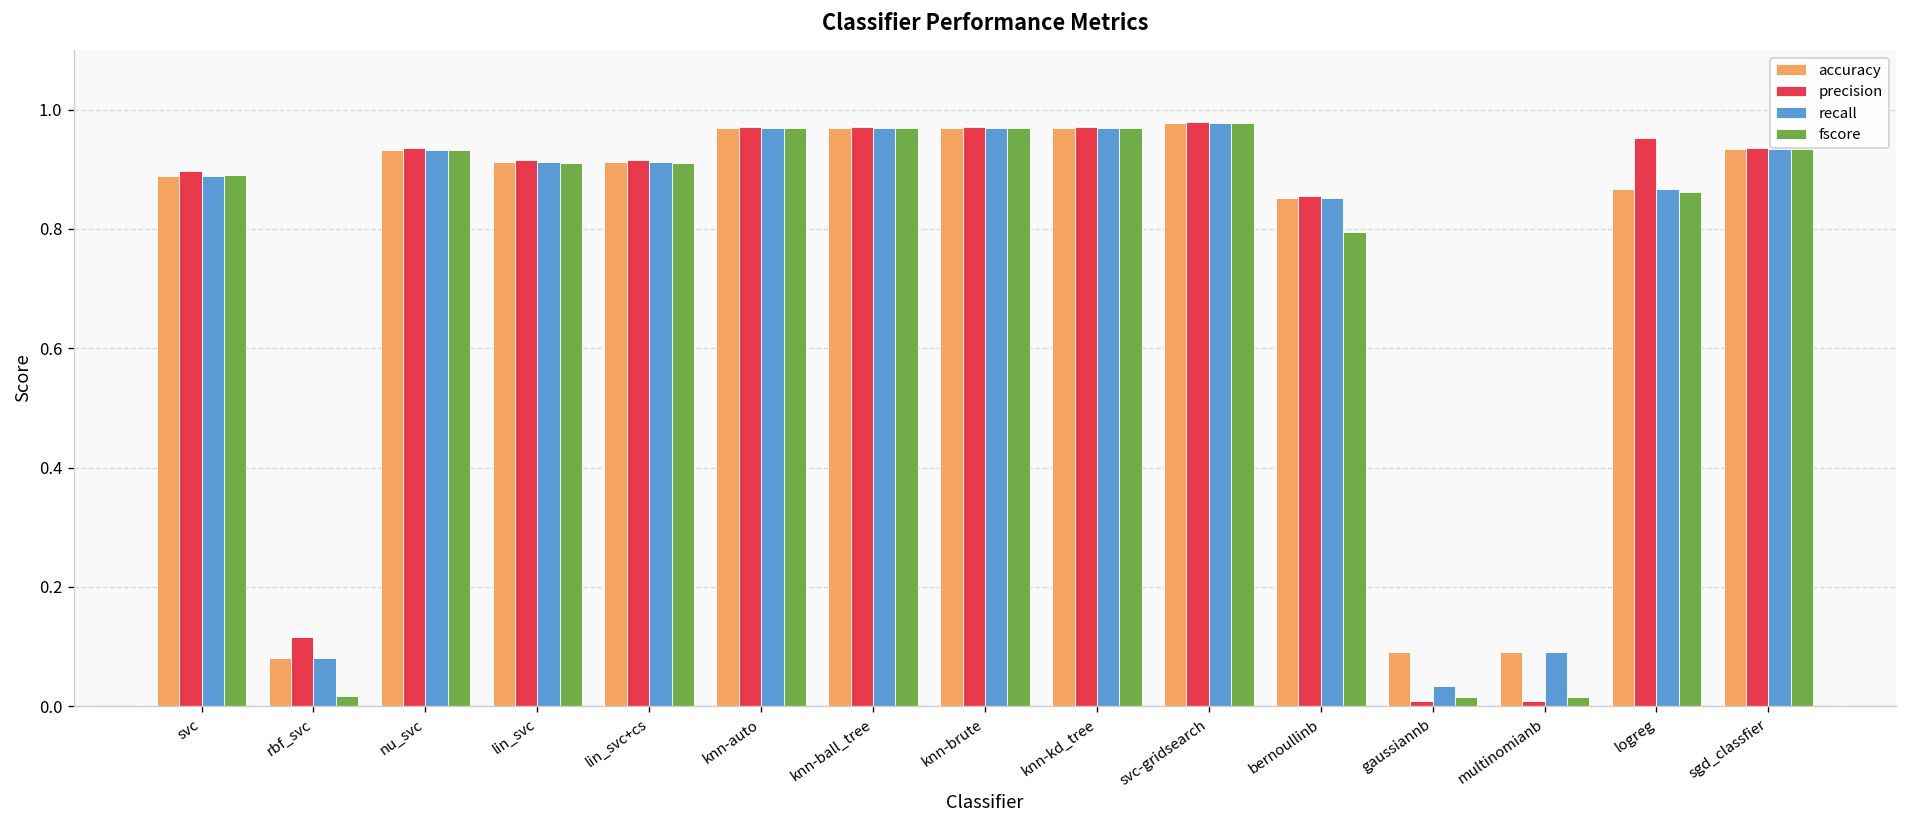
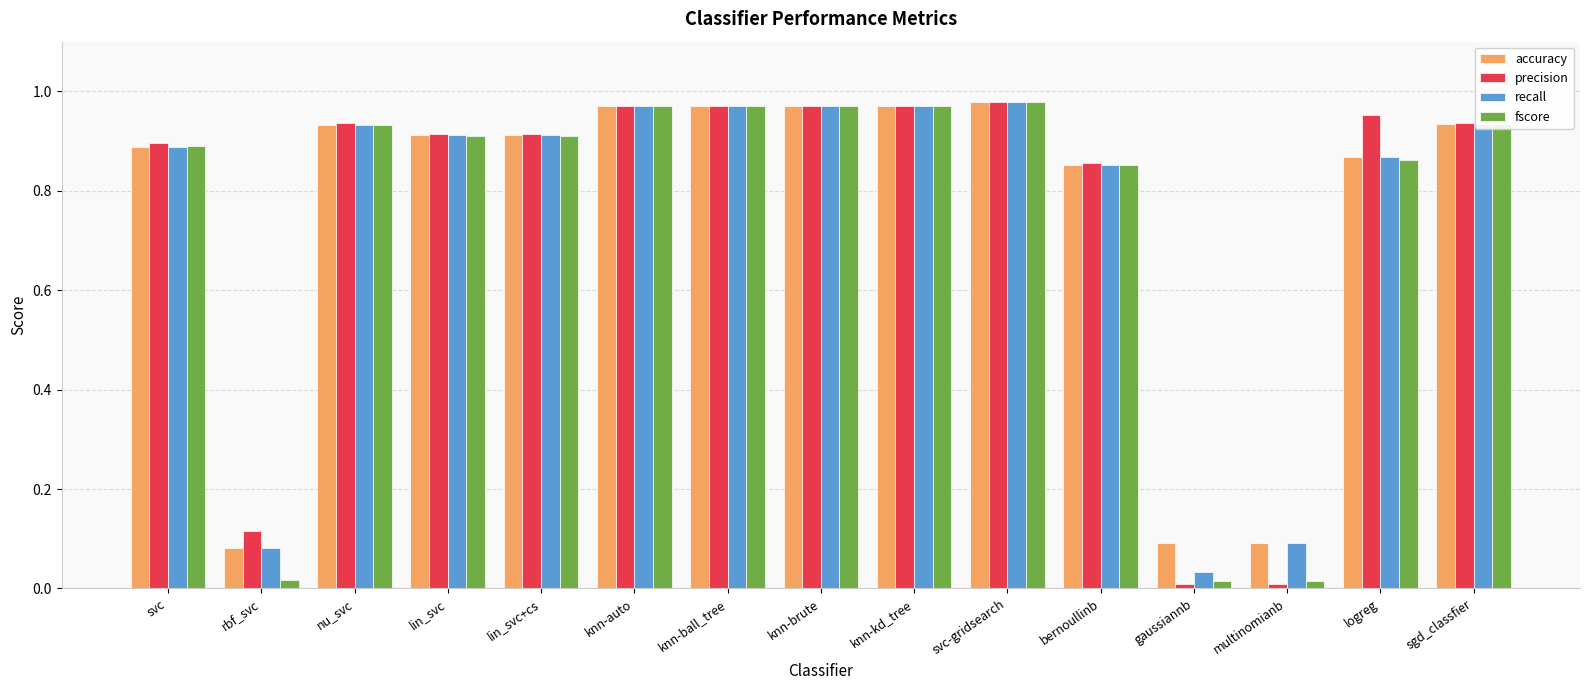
  {
    "accuracy": {
      "svc": 0.89,
      "rbf_svc": 0.08,
      "nu_svc": 0.93,
      "lin_svc": 0.91,
      "lin_svc+cs": 0.91,
      "knn-auto": 0.97,
      "knn-ball_tree": 0.97,
      "knn-brute": 0.97,
      "knn-kd_tree": 0.97,
      "svc-gridsearch": 0.98,
      "bernoullinb": 0.85,
      "gaussiannb": 0.09,
      "multinomianb": 0.09,
      "logreg": 0.87,
      "sgd_classfier": 0.93
    },
    "precision": {
      "svc": 0.90,
      "rbf_svc": 0.12,
      "nu_svc": 0.94,
      "lin_svc": 0.92,
      "lin_svc+cs": 0.92,
      "knn-auto": 0.97,
      "knn-ball_tree": 0.97,
      "knn-brute": 0.97,
      "knn-kd_tree": 0.97,
      "svc-gridsearch": 0.98,
      "bernoullinb": 0.86,
      "gaussiannb": 0.01,
      "multinomianb": 0.01,
      "logreg": 0.95,
      "sgd_classfier": 0.94
    },
    "recall": {
      "svc": 0.89,
      "rbf_svc": 0.08,
      "nu_svc": 0.93,
      "lin_svc": 0.91,
      "lin_svc+cs": 0.91,
      "knn-auto": 0.97,
      "knn-ball_tree": 0.97,
      "knn-brute": 0.97,
      "knn-kd_tree": 0.97,
      "svc-gridsearch": 0.98,
      "bernoullinb": 0.85,
      "gaussiannb": 0.03,
      "multinomianb": 0.09,
      "logreg": 0.87
    },
    "fscore": {
      "svc": 0.89,
      "rbf_svc": 0.02,
      "nu_svc": 0.93,
      "lin_svc": 0.91,
      "lin_svc+cs": 0.91,
      "knn-auto": 0.97,
      "knn-ball_tree": 0.97,
      "knn-brute": 0.97,
      "knn-kd_tree": 0.97,
      "svc-gridsearch": 0.98,
-     "bernoullinb": 0.79,
+     "bernoullinb": 0.85,
      "gaussiannb": 0.02,
      "multinomianb": 0.02,
      "logreg": 0.86
    }
  }
